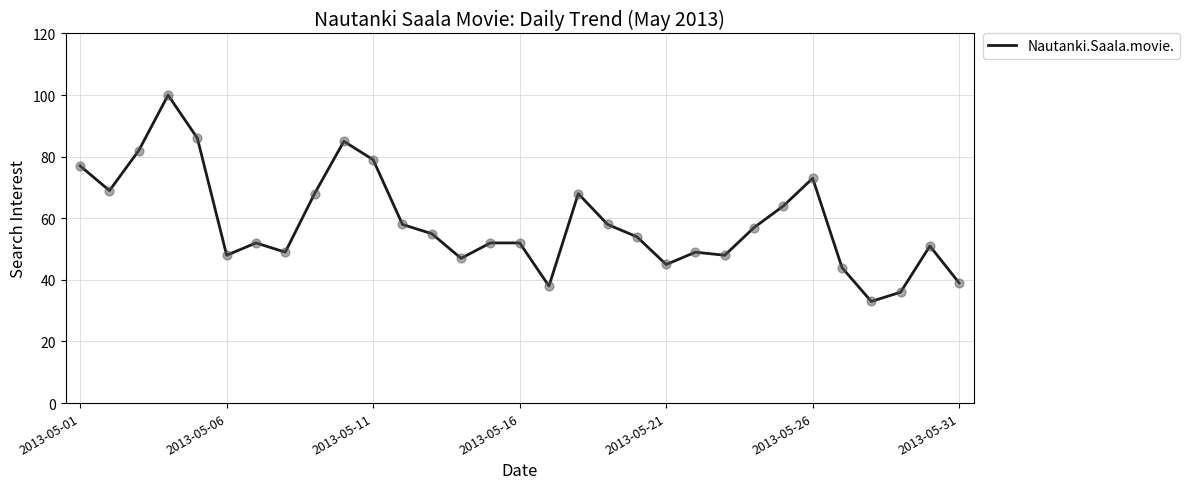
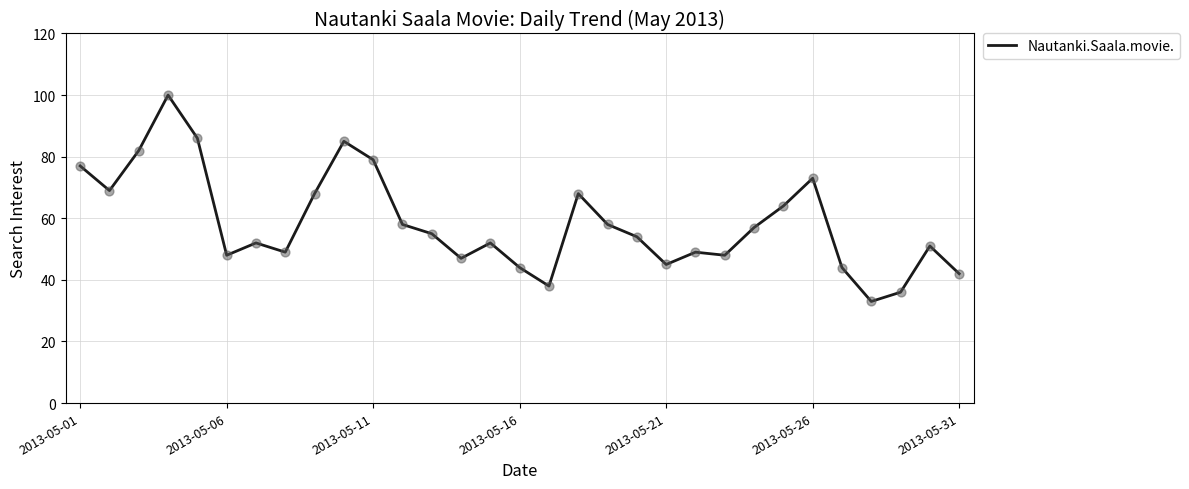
  {
    "2013-05-01": 77,
    "2013-05-06": 48,
    "2013-05-11": 79,
-   "2013-05-16": 52,
+   "2013-05-16": 44,
    "2013-05-21": 45,
    "2013-05-26": 73,
-   "2013-05-31": 39
+   "2013-05-31": 42
  }
